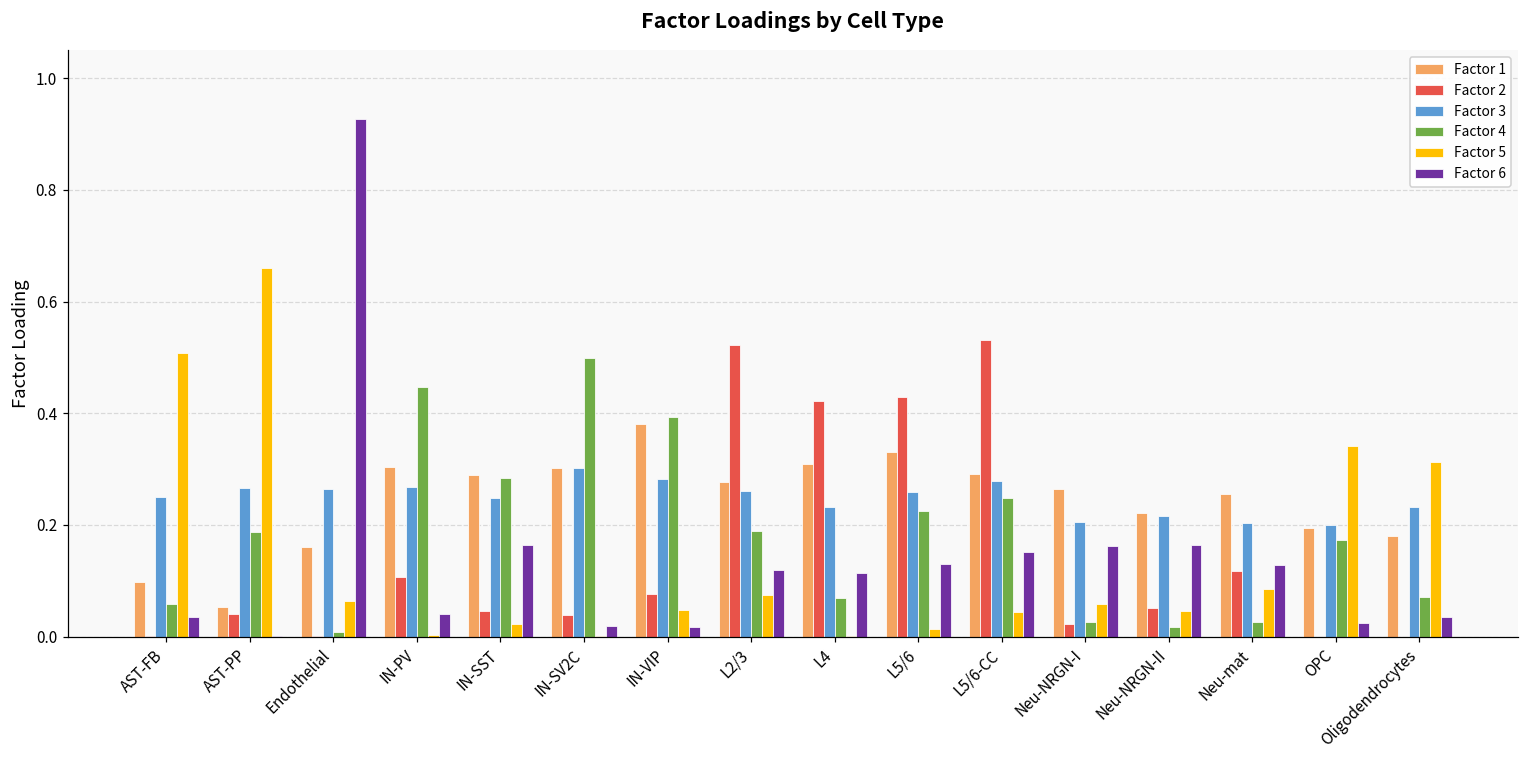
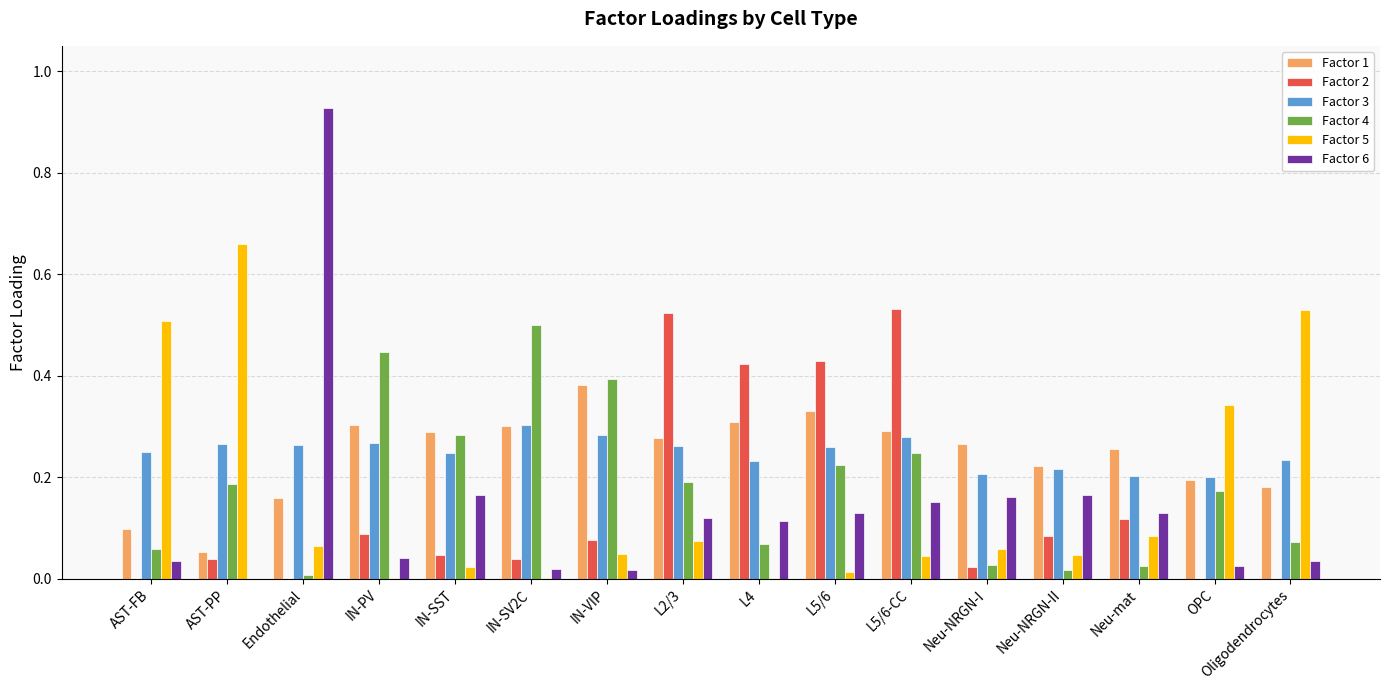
  {
    "Factor 1": {
      "AST-FB": 0.10,
      "AST-PP": 0.05,
      "Endothelial": 0.16,
      "IN-PV": 0.30,
      "IN-SST": 0.29,
      "IN-SV2C": 0.30,
      "IN-VIP": 0.38,
      "L2/3": 0.28,
      "L4": 0.31,
      "L5/6": 0.33,
      "L5/6-CC": 0.29,
      "Neu-NRGN-I": 0.27,
      "Neu-NRGN-II": 0.22,
      "Neu-mat": 0.25,
      "OPC": 0.19,
      "Oligodendrocytes": 0.18
    },
    "Factor 2": {
      "AST-PP": 0.04,
-     "IN-PV": 0.11,
+     "IN-PV": 0.09,
      "IN-SST": 0.05,
      "IN-SV2C": 0.04,
      "IN-VIP": 0.08,
      "L2/3": 0.52,
      "L4": 0.42,
      "L5/6": 0.43,
      "L5/6-CC": 0.53,
      "Neu-NRGN-I": 0.02,
-     "Neu-NRGN-II": 0.05,
+     "Neu-NRGN-II": 0.08,
      "Neu-mat": 0.12
    },
    "Factor 3": {
      "AST-FB": 0.25,
      "AST-PP": 0.27,
      "Endothelial": 0.26,
      "IN-PV": 0.27,
      "IN-SST": 0.25,
      "IN-SV2C": 0.30,
      "IN-VIP": 0.28,
      "L2/3": 0.26,
      "L4": 0.23,
      "L5/6": 0.26,
      "L5/6-CC": 0.28,
      "Neu-NRGN-I": 0.21,
      "Neu-NRGN-II": 0.22,
      "Neu-mat": 0.20,
      "OPC": 0.20,
      "Oligodendrocytes": 0.23
    },
    "Factor 4": {
      "AST-FB": 0.06,
      "AST-PP": 0.19,
      "Endothelial": 0.01,
      "IN-PV": 0.45,
      "IN-SST": 0.28,
      "IN-SV2C": 0.50,
      "IN-VIP": 0.39,
      "L2/3": 0.19,
      "L4": 0.07,
      "L5/6": 0.22,
      "L5/6-CC": 0.25,
      "Neu-NRGN-I": 0.03,
      "Neu-NRGN-II": 0.02,
      "Neu-mat": 0.03,
      "OPC": 0.17,
      "Oligodendrocytes": 0.07
    },
    "Factor 5": {
      "AST-FB": 0.51,
      "AST-PP": 0.66,
      "Endothelial": 0.06,
      "IN-SST": 0.02,
      "IN-VIP": 0.05,
      "L2/3": 0.07,
      "L5/6": 0.01,
      "L5/6-CC": 0.04,
      "Neu-NRGN-I": 0.06,
      "Neu-NRGN-II": 0.05,
      "Neu-mat": 0.08,
      "OPC": 0.34,
-     "Oligodendrocytes": 0.31
+     "Oligodendrocytes": 0.53
    },
    "Factor 6": {
      "AST-FB": 0.03,
      "Endothelial": 0.93,
      "IN-PV": 0.04,
      "IN-SST": 0.16,
      "IN-SV2C": 0.02,
      "IN-VIP": 0.02,
      "L2/3": 0.12,
      "L4": 0.11,
      "L5/6": 0.13,
      "L5/6-CC": 0.15,
      "Neu-NRGN-I": 0.16,
      "Neu-NRGN-II": 0.16,
      "Neu-mat": 0.13,
      "OPC": 0.02,
      "Oligodendrocytes": 0.03
    }
  }
